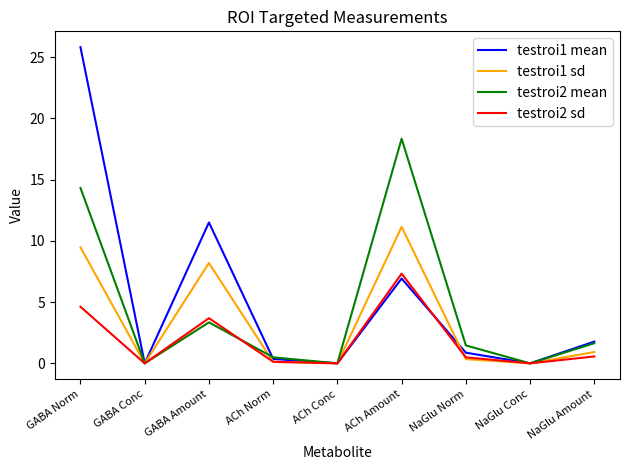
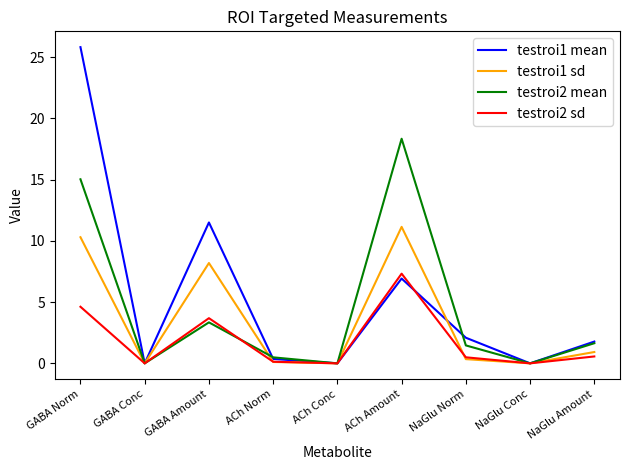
  {
    "testroi1 mean": {
      "GABA Norm": 25.8,
      "GABA Amount": 11.5,
      "ACh Amount": 6.9,
-     "NaGlu Norm": 0.9
+     "NaGlu Norm": 2.1
    },
    "testroi1 sd": {
-     "GABA Norm": 9.5,
+     "GABA Norm": 10.3,
      "GABA Amount": 8.2,
      "ACh Amount": 11.1,
      "NaGlu Amount": 0.9
    },
    "testroi2 mean": {
-     "GABA Norm": 14.3,
+     "GABA Norm": 15.0,
      "GABA Amount": 3.3,
      "ACh Amount": 18.3,
      "NaGlu Norm": 1.5
    },
    "testroi2 sd": {
      "GABA Norm": 4.6,
      "GABA Amount": 3.7,
      "ACh Amount": 7.3,
      "NaGlu Amount": 0.6
    }
  }
